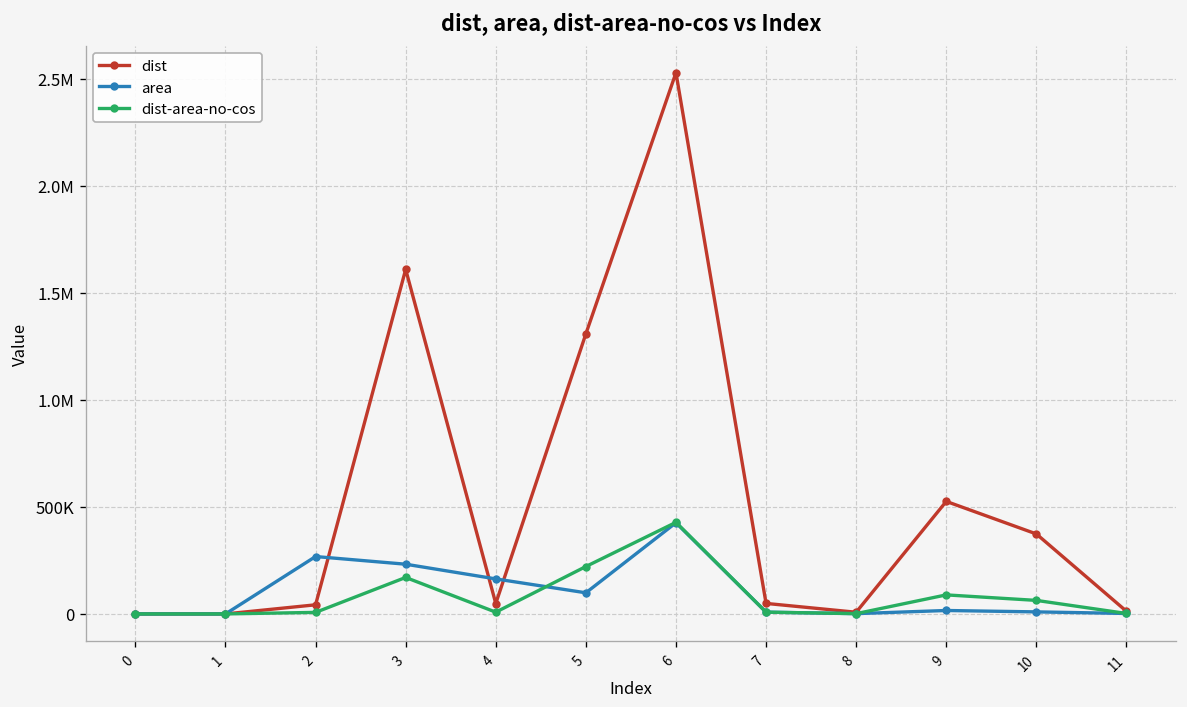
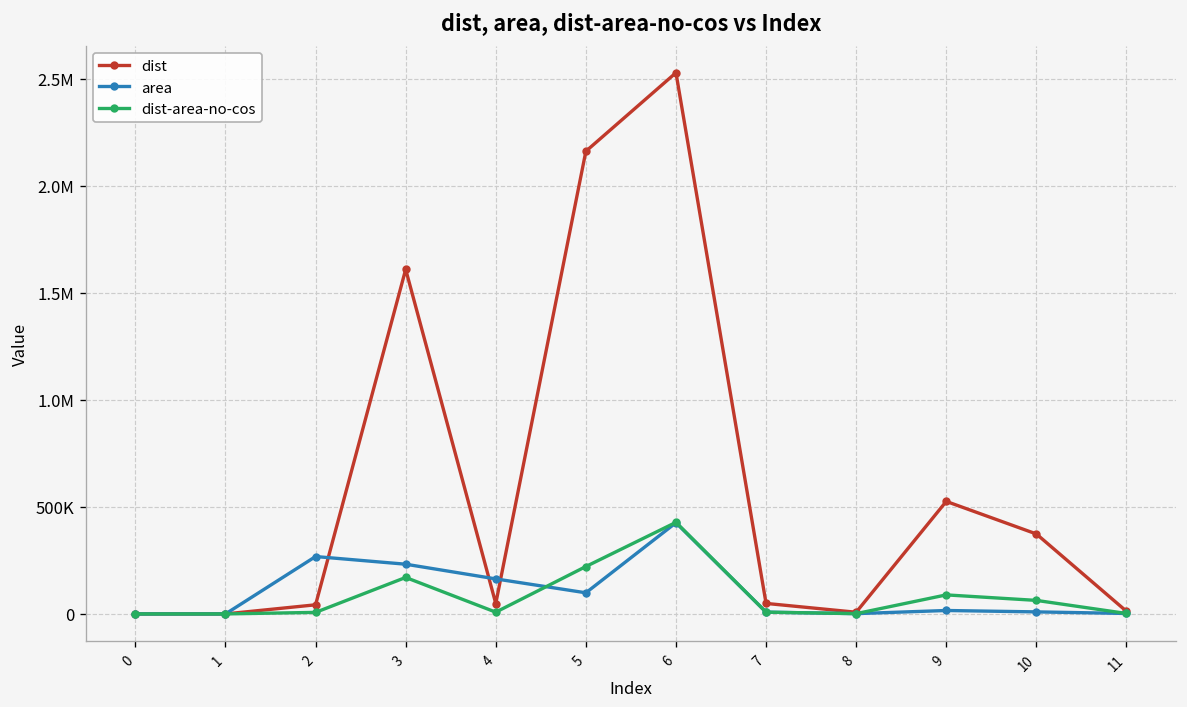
  {
    "dist": {
      "2": 40000,
      "3": 1610000,
      "4": 50000,
-     "5": 1310000,
+     "5": 2160000,
      "6": 2530000,
      "7": 50000,
      "9": 530000,
      "10": 370000
    },
    "area": {
      "2": 270000,
      "3": 230000,
      "4": 160000,
      "5": 100000,
      "9": 20000,
      "10": 10000
    },
    "dist-area-no-cos": {
      "2": 10000,
      "3": 170000,
      "4": 10000,
      "5": 220000,
      "9": 90000,
      "10": 60000
    }
  }
